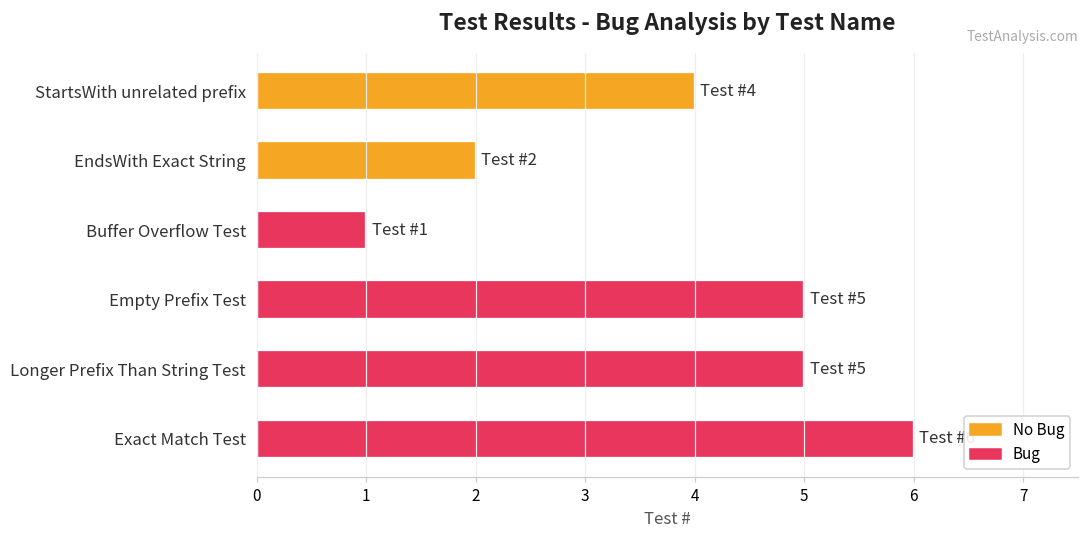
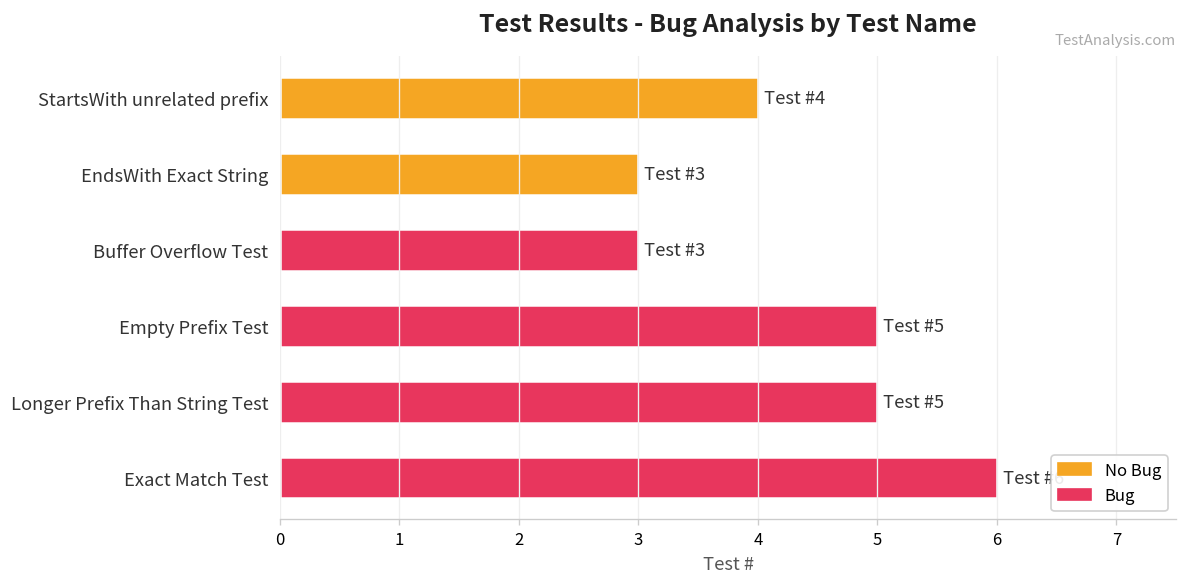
  {
    "StartsWith unrelated prefix": 4,
-   "EndsWith Exact String": 2,
-   "Buffer Overflow Test": 1,
+   "EndsWith Exact String": 3,
+   "Buffer Overflow Test": 3,
    "Empty Prefix Test": 5,
    "Longer Prefix Than String Test": 5
  }
